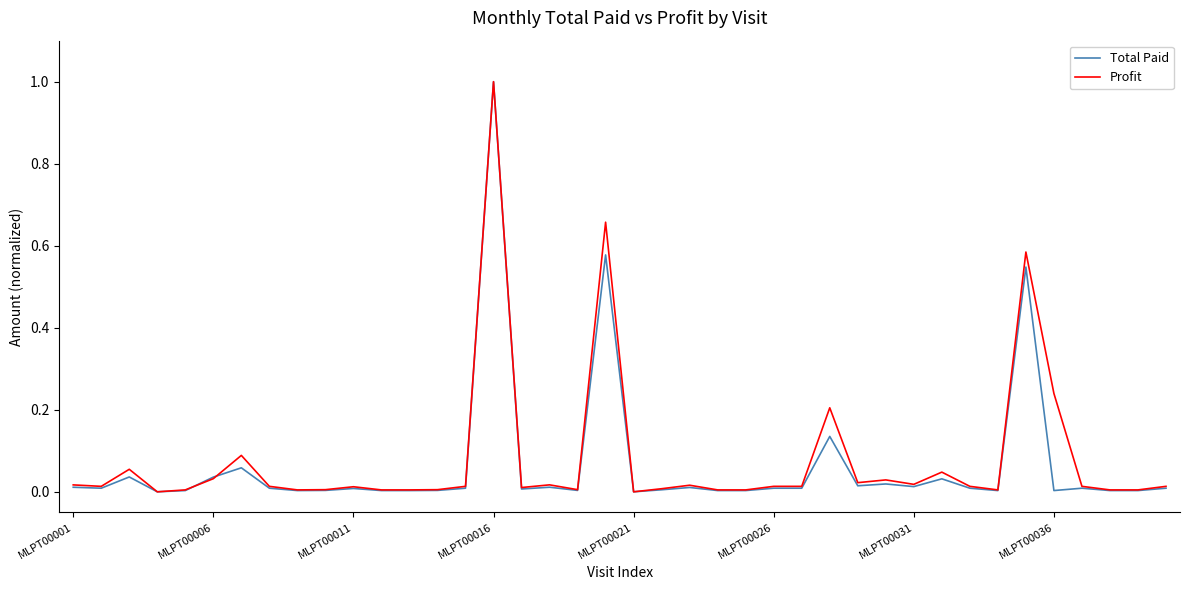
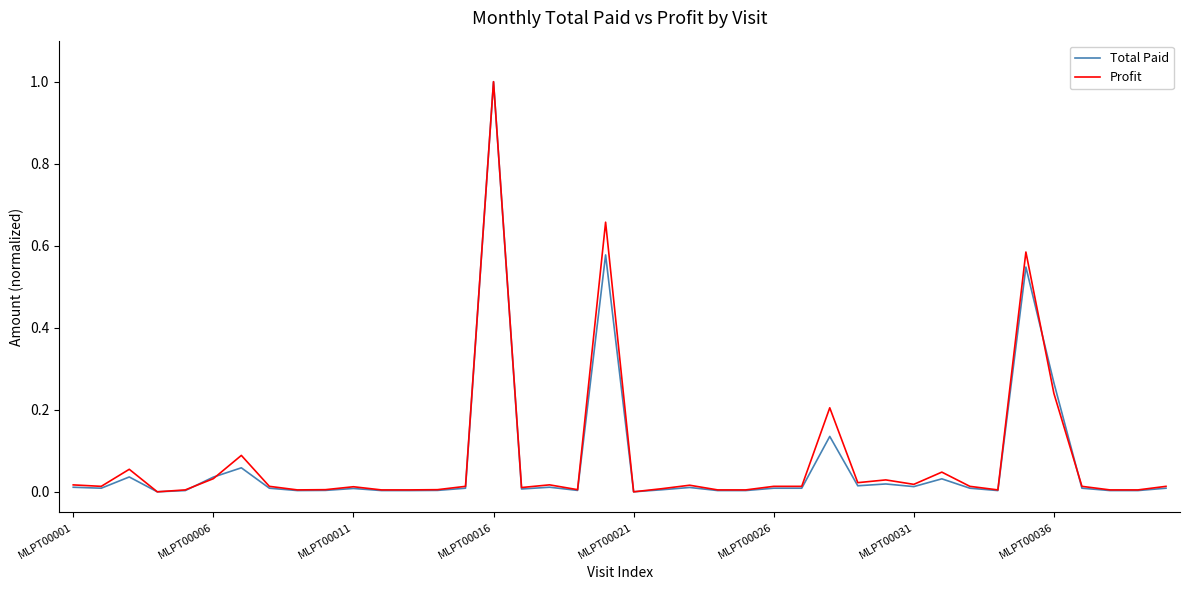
  {
    "Total Paid": {
-     "MLPT00036": 0.00
+     "MLPT00036": 0.27
    },
    "Profit": {
      "MLPT00036": 0.24
    }
  }
